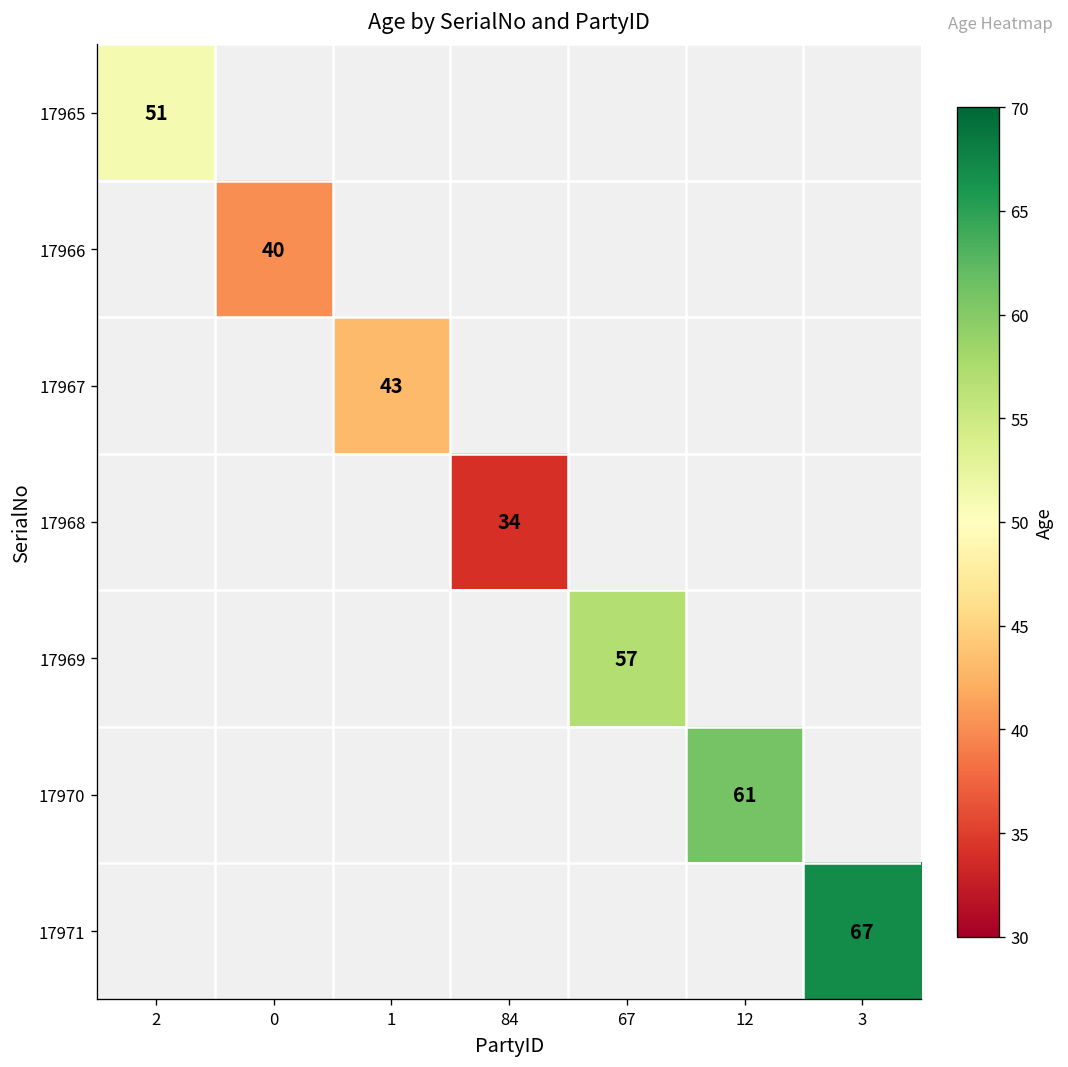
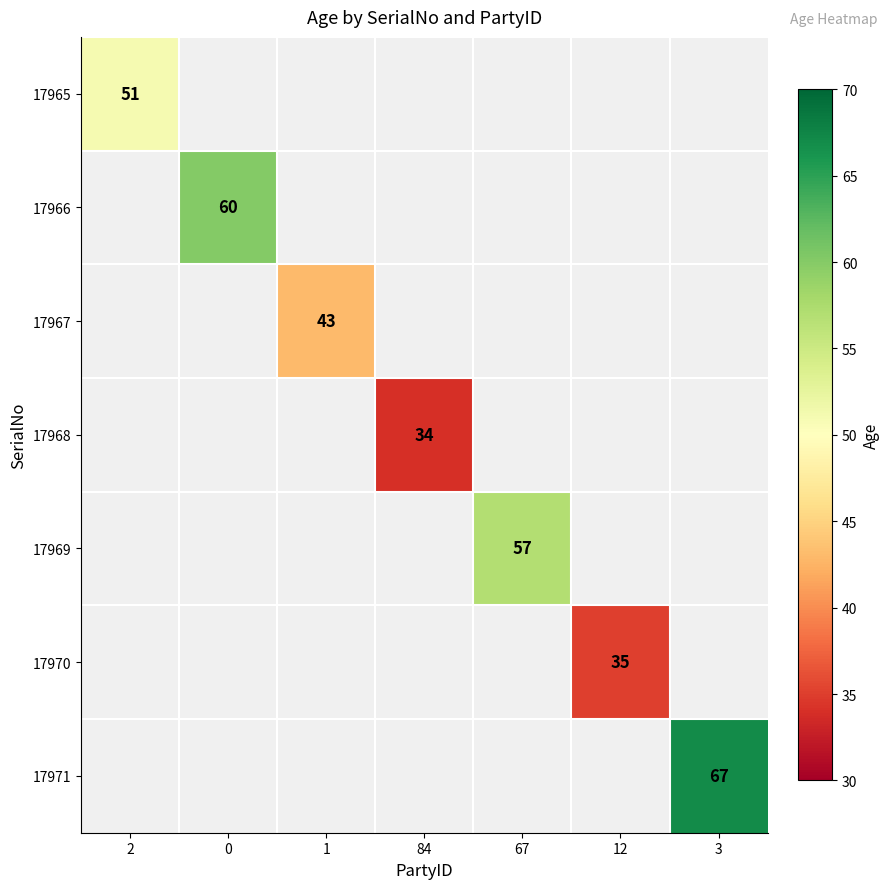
  {
    "17965": {
      "2": 51
    },
    "17966": {
-     "0": 40
+     "0": 60
    },
    "17967": {
      "1": 43
    },
    "17968": {
      "84": 34
    },
    "17969": {
      "67": 57
    },
    "17970": {
-     "12": 61
+     "12": 35
    },
    "17971": {
      "3": 67
    }
  }
